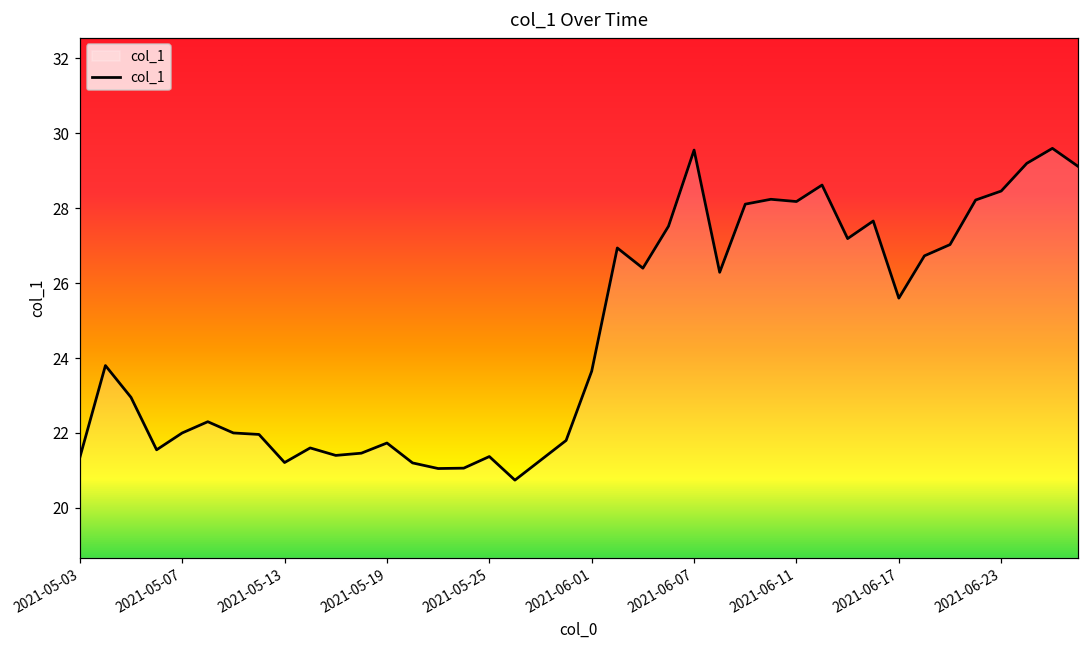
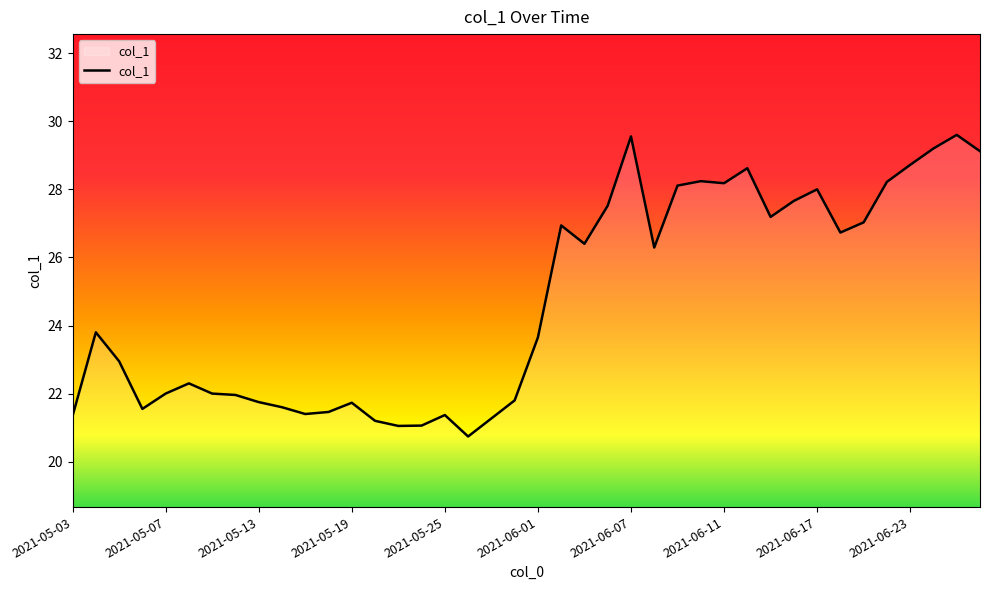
  {
    "2021-05-03": 21.3,
    "2021-05-07": 22.0,
-   "2021-05-13": 21.2,
+   "2021-05-13": 21.8,
    "2021-05-19": 21.7,
    "2021-05-25": 21.4,
    "2021-06-01": 23.6,
    "2021-06-07": 29.6,
    "2021-06-11": 28.2,
-   "2021-06-17": 25.6,
-   "2021-06-23": 28.5
+   "2021-06-17": 28.0,
+   "2021-06-23": 28.7
  }
